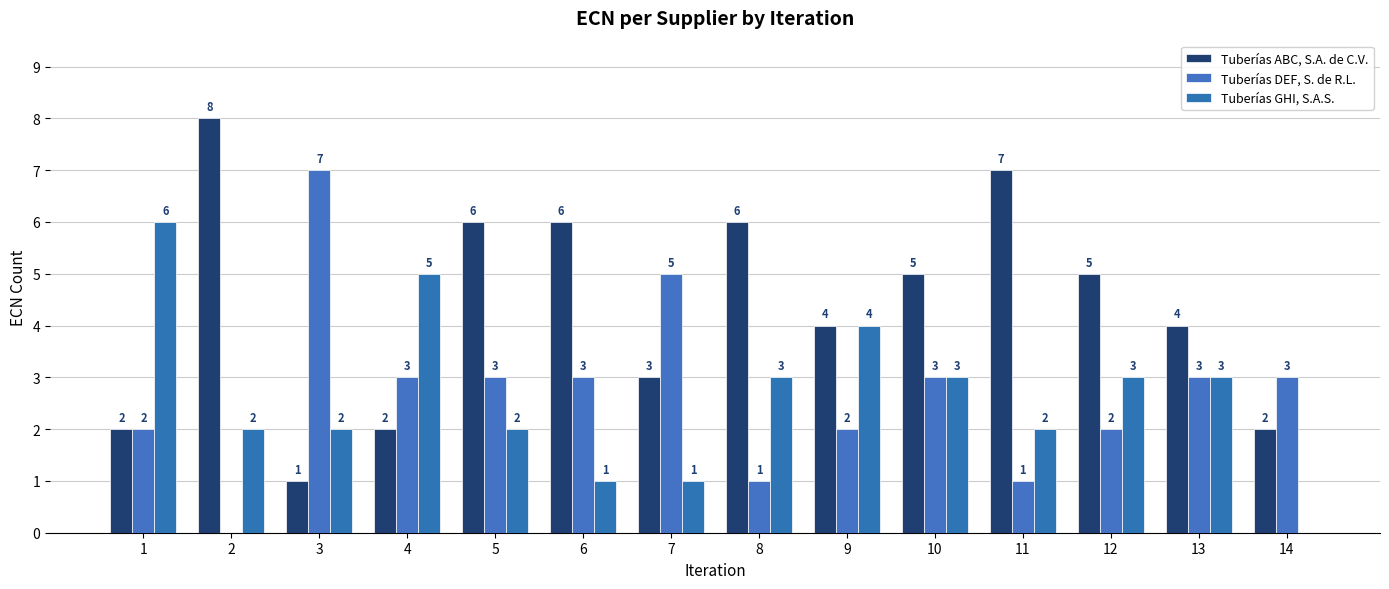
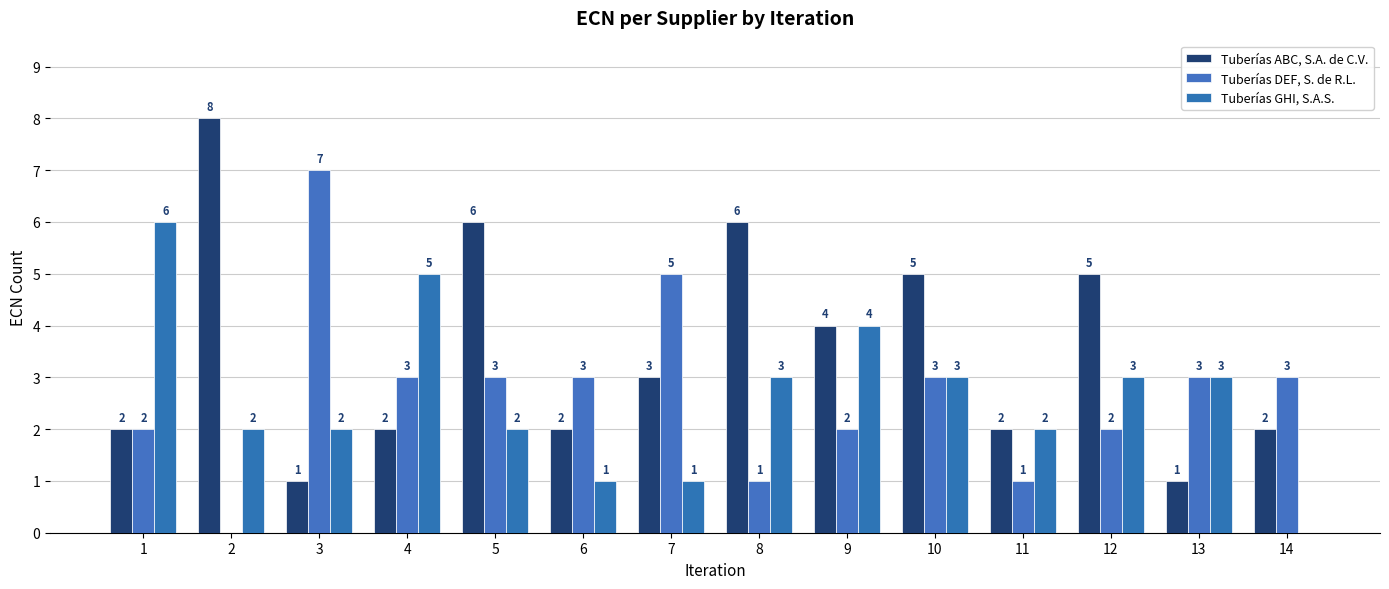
  {
    "Tuberías ABC, S.A. de C.V.": {
      "1": 2,
      "2": 8,
      "3": 1,
      "4": 2,
      "5": 6,
-     "6": 6,
+     "6": 2,
      "7": 3,
      "8": 6,
      "9": 4,
      "10": 5,
-     "11": 7,
+     "11": 2,
      "12": 5,
-     "13": 4,
+     "13": 1,
      "14": 2
    }
  }
